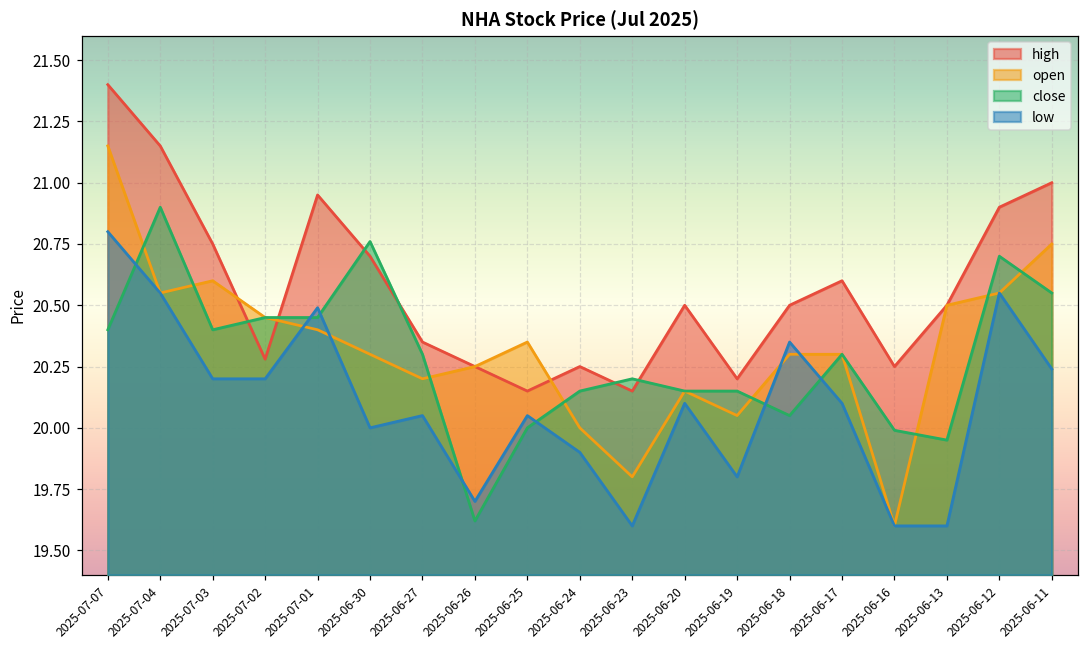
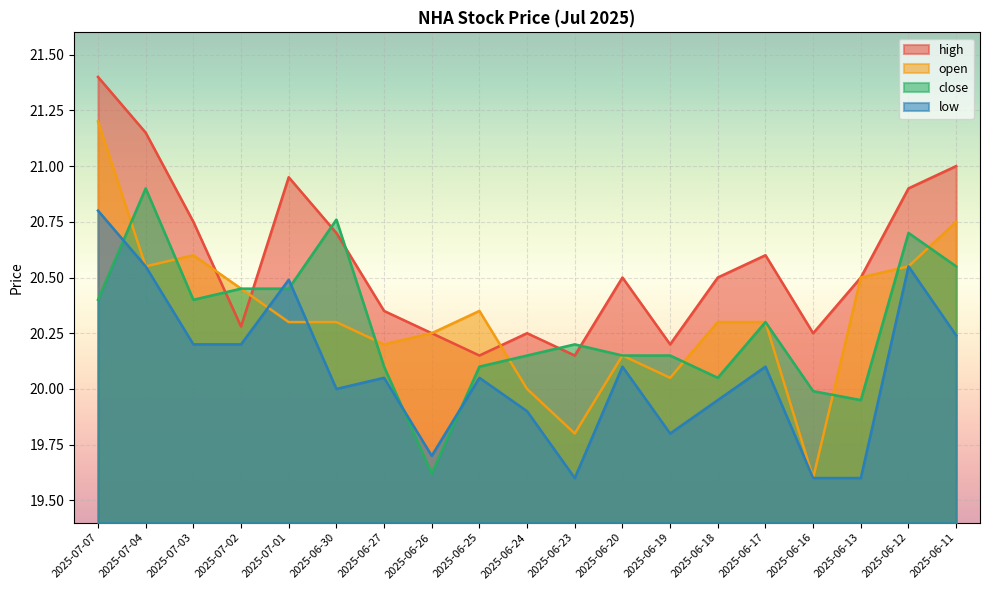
  {
    "high": {
      "2025-07-07": 21.40,
      "2025-07-04": 21.15,
      "2025-07-03": 20.75,
      "2025-07-02": 20.28,
      "2025-07-01": 20.95,
      "2025-06-30": 20.70,
      "2025-06-27": 20.35,
      "2025-06-25": 20.15,
      "2025-06-24": 20.25,
      "2025-06-23": 20.15,
      "2025-06-20": 20.50,
      "2025-06-19": 20.20,
      "2025-06-18": 20.50,
      "2025-06-17": 20.60,
      "2025-06-16": 20.25,
      "2025-06-12": 20.90,
      "2025-06-11": 21.00
    },
    "open": {
-     "2025-07-07": 21.15,
+     "2025-07-07": 21.20,
      "2025-07-03": 20.60,
-     "2025-07-01": 20.4,
+     "2025-07-01": 20.3,
      "2025-06-30": 20.30,
      "2025-06-27": 20.20,
      "2025-06-25": 20.35,
      "2025-06-24": 20.00,
      "2025-06-23": 19.80,
      "2025-06-19": 20.05,
      "2025-06-18": 20.30,
      "2025-06-11": 20.75
    },
    "close": {
      "2025-07-07": 20.4,
      "2025-07-04": 20.9,
      "2025-07-03": 20.4,
      "2025-07-01": 20.45,
      "2025-06-30": 20.76,
-     "2025-06-27": 20.3,
+     "2025-06-27": 20.1,
      "2025-06-26": 19.62,
-     "2025-06-25": 20.0,
+     "2025-06-25": 20.1,
      "2025-06-24": 20.15,
      "2025-06-23": 20.2,
      "2025-06-19": 20.15,
      "2025-06-18": 20.05,
      "2025-06-16": 20.0,
      "2025-06-13": 19.95,
      "2025-06-12": 20.7,
      "2025-06-11": 20.55
    },
    "low": {
      "2025-07-07": 20.80,
      "2025-07-03": 20.20,
      "2025-07-02": 20.20,
      "2025-07-01": 20.49,
      "2025-06-30": 20.00,
      "2025-06-27": 20.05,
      "2025-06-26": 19.70,
      "2025-06-25": 20.05,
      "2025-06-24": 19.90,
      "2025-06-23": 19.60,
      "2025-06-20": 20.10,
      "2025-06-19": 19.80,
-     "2025-06-18": 20.35,
+     "2025-06-18": 19.95,
      "2025-06-17": 20.10,
      "2025-06-13": 19.60,
      "2025-06-11": 20.24
    }
  }
